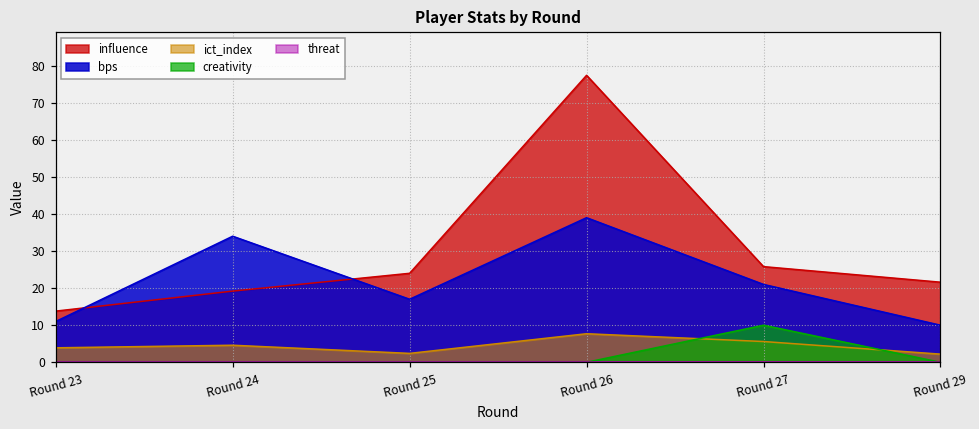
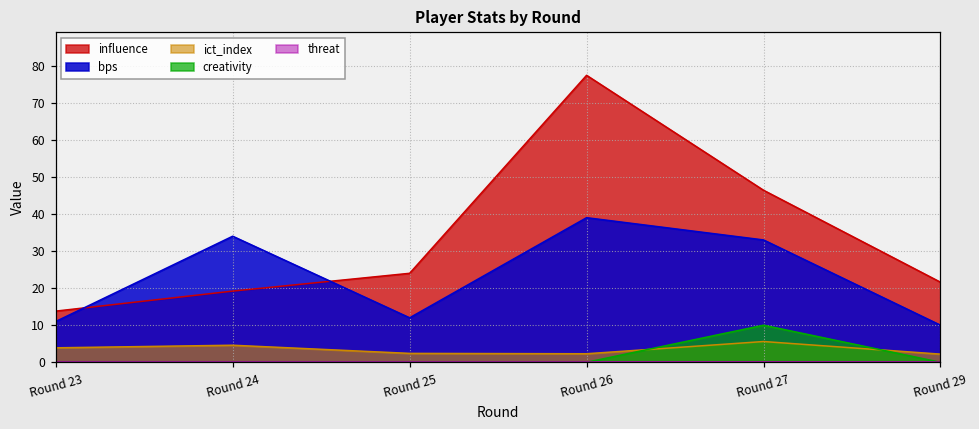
  {
    "influence": {
      "Round 23": 14,
      "Round 24": 19,
      "Round 25": 24,
      "Round 26": 77,
-     "Round 27": 26,
+     "Round 27": 46,
      "Round 29": 22
    },
    "bps": {
      "Round 23": 11,
      "Round 24": 34,
-     "Round 25": 17,
+     "Round 25": 12,
      "Round 26": 39,
-     "Round 27": 21,
+     "Round 27": 33,
      "Round 29": 10
    },
    "ict_index": {
      "Round 23": 4,
      "Round 24": 5,
      "Round 25": 2,
-     "Round 26": 8,
+     "Round 26": 2,
      "Round 27": 6,
      "Round 29": 2
    },
    "creativity": {
      "Round 27": 10
    },
    "threat": {
      "Round 27": 0
    }
  }
